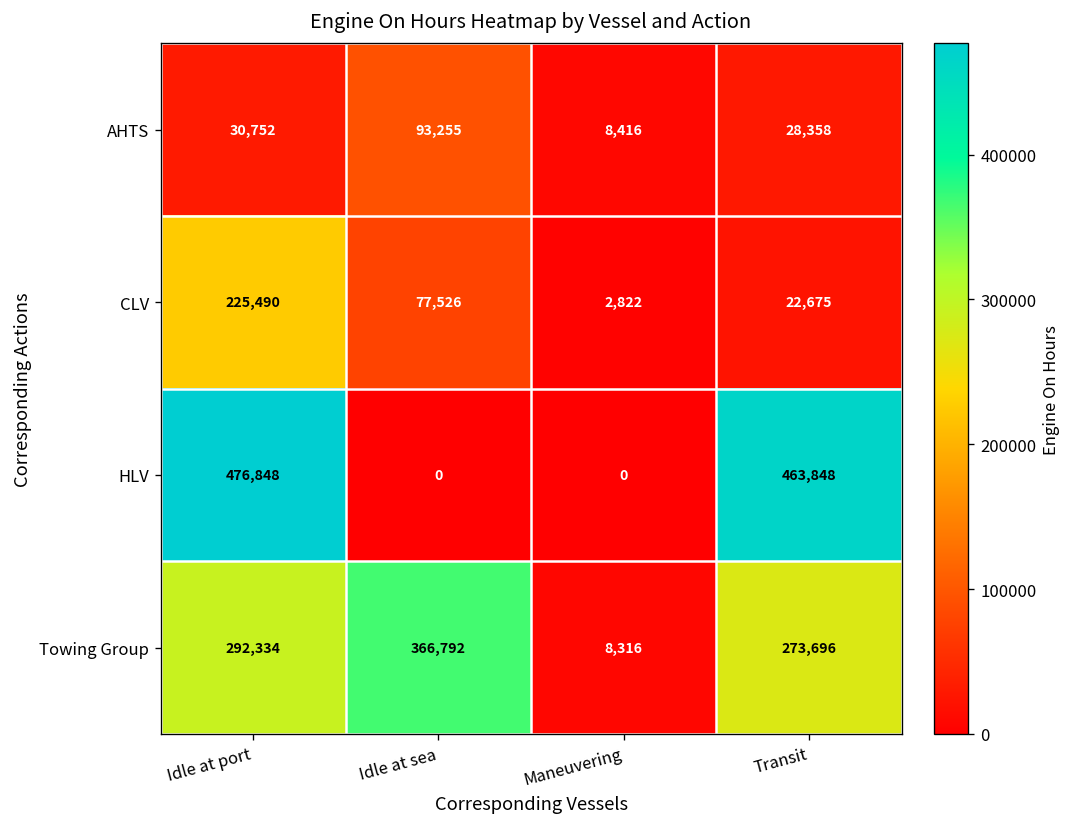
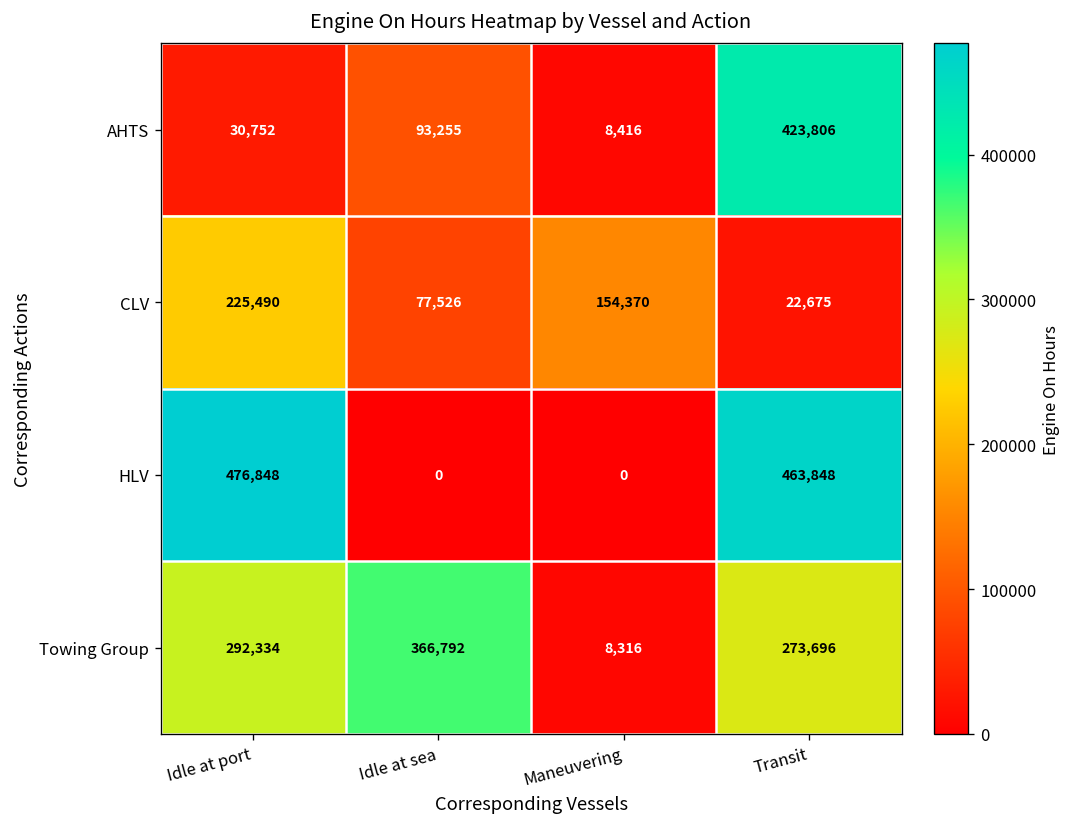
  {
    "AHTS": {
      "Idle at port": "30,752",
      "Idle at sea": "93,255",
      "Maneuvering": "8,416",
-     "Transit": "28,358"
+     "Transit": "423,806"
    },
    "CLV": {
      "Idle at port": "225,490",
      "Idle at sea": "77,526",
-     "Maneuvering": "2,822",
+     "Maneuvering": "154,370",
      "Transit": "22,675"
    },
    "HLV": {
      "Idle at port": "476,848",
      "Idle at sea": "0",
      "Maneuvering": "0",
      "Transit": "463,848"
    },
    "Towing Group": {
      "Idle at port": "292,334",
      "Idle at sea": "366,792",
      "Maneuvering": "8,316",
      "Transit": "273,696"
    }
  }
